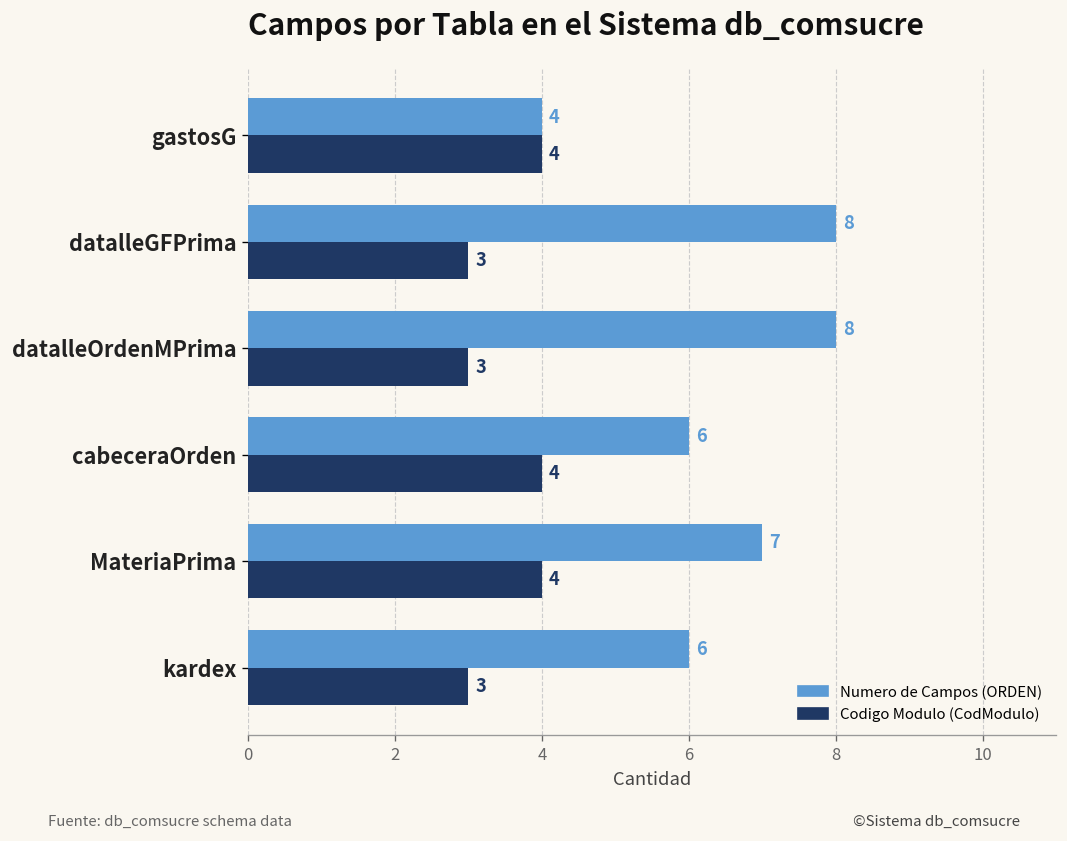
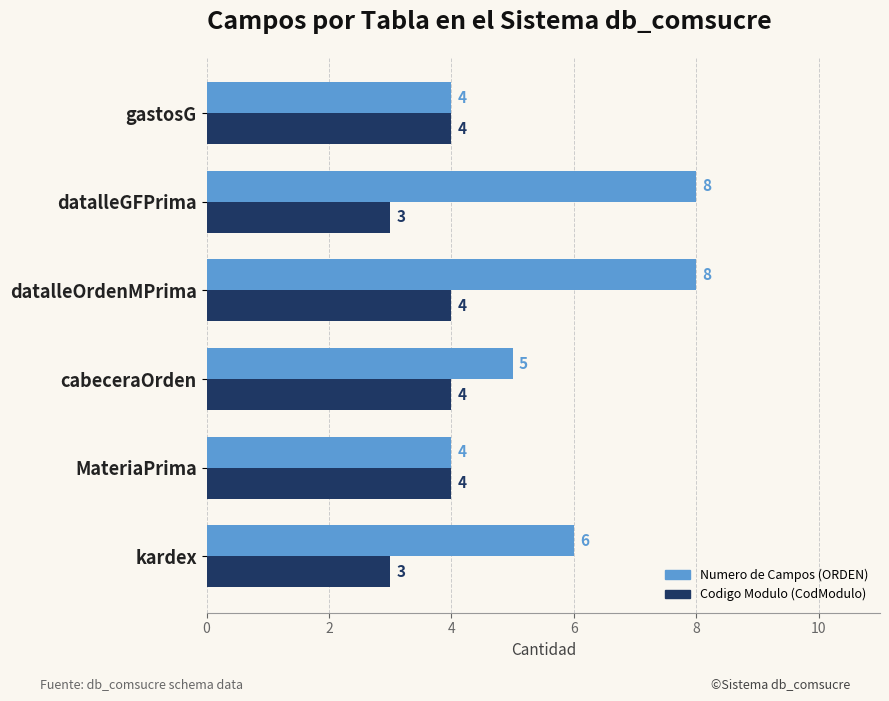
  {
    "Numero de Campos (ORDEN)": {
      "gastosG": 4,
      "datalleGFPrima": 8,
      "datalleOrdenMPrima": 8,
-     "cabeceraOrden": 6,
-     "MateriaPrima": 7,
+     "cabeceraOrden": 5,
+     "MateriaPrima": 4,
      "kardex": 6
    },
    "Codigo Modulo (CodModulo)": {
      "gastosG": 4,
      "datalleGFPrima": 3,
-     "datalleOrdenMPrima": 3,
+     "datalleOrdenMPrima": 4,
      "cabeceraOrden": 4,
      "MateriaPrima": 4,
      "kardex": 3
    }
  }
